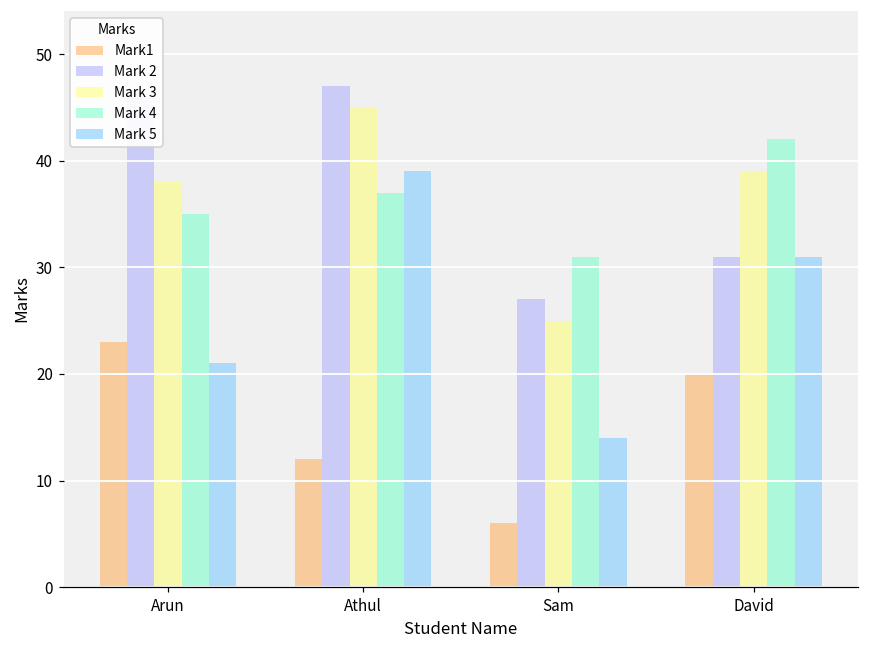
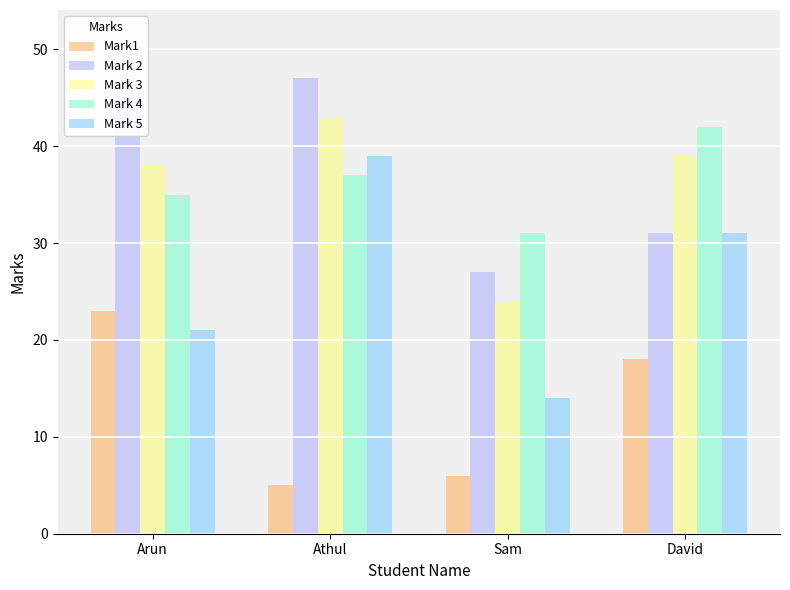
  {
    "Mark1": {
      "Arun": 23,
-     "Athul": 12,
+     "Athul": 5,
      "Sam": 6,
-     "David": 20
+     "David": 18
    },
    "Mark 3": {
      "Arun": 38,
-     "Athul": 45,
-     "Sam": 25,
+     "Athul": 43,
+     "Sam": 24,
      "David": 39
    },
    "Mark 4": {
      "Arun": 35,
      "Athul": 37,
      "Sam": 31,
      "David": 42
    }
  }
